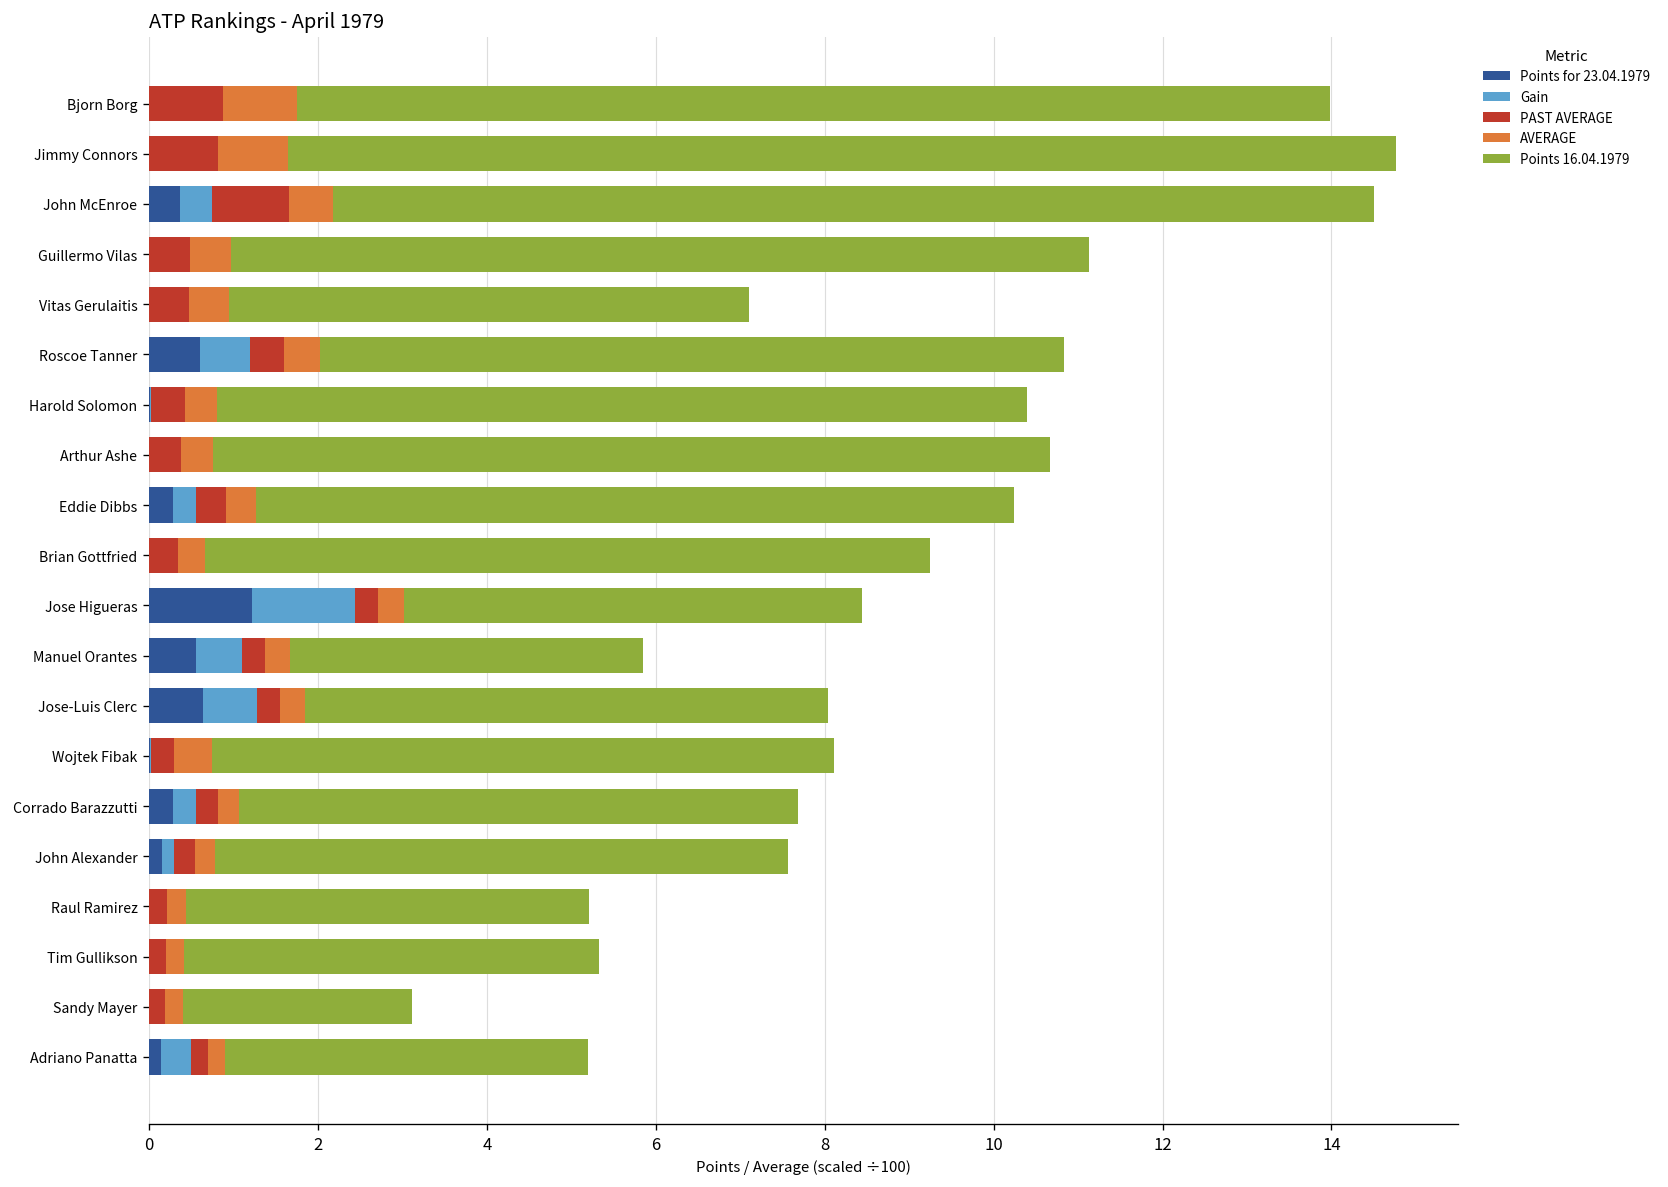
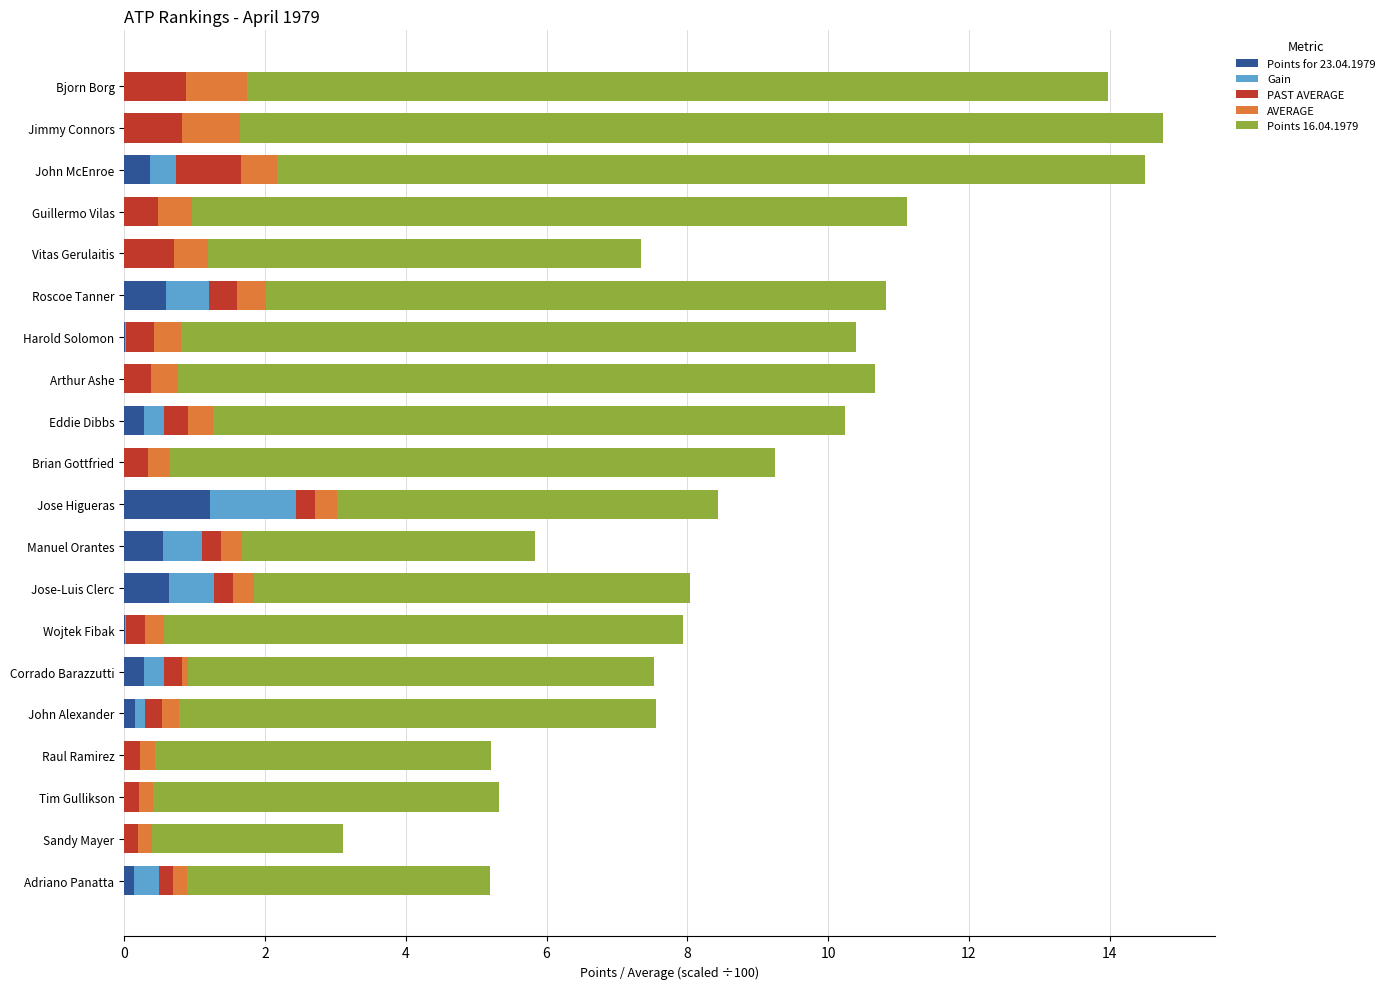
  {
    "Points for 23.04.1979": {
      "Bjorn Borg": 0.0,
      "Jimmy Connors": 0.0,
      "John McEnroe": 0.4,
      "Guillermo Vilas": 0.0,
      "Vitas Gerulaitis": 0.0,
      "Roscoe Tanner": 0.6,
      "Arthur Ashe": 0.0,
      "Eddie Dibbs": 0.3,
      "Brian Gottfried": 0.0,
      "Jose Higueras": 1.2,
      "Manuel Orantes": 0.6,
      "Jose-Luis Clerc": 0.6,
      "Corrado Barazzutti": 0.3,
      "John Alexander": 0.2,
      "Raul Ramirez": 0.0,
      "Tim Gullikson": 0.0,
      "Sandy Mayer": 0.0,
      "Adriano Panatta": 0.1
    },
    "Gain": {
      "Bjorn Borg": 0.0,
      "Jimmy Connors": 0.0,
      "John McEnroe": 0.4,
      "Guillermo Vilas": 0.0,
      "Vitas Gerulaitis": 0.0,
      "Roscoe Tanner": 0.6,
      "Arthur Ashe": 0.0,
      "Eddie Dibbs": 0.3,
      "Brian Gottfried": 0.0,
      "Jose Higueras": 1.2,
      "Manuel Orantes": 0.6,
      "Jose-Luis Clerc": 0.6,
      "Corrado Barazzutti": 0.3,
      "John Alexander": 0.2,
      "Raul Ramirez": 0.0,
      "Tim Gullikson": 0.0,
      "Sandy Mayer": 0.0,
      "Adriano Panatta": 0.4
    },
    "PAST AVERAGE": {
      "Bjorn Borg": 0.9,
      "Jimmy Connors": 0.8,
      "John McEnroe": 0.9,
      "Guillermo Vilas": 0.5,
-     "Vitas Gerulaitis": 0.5,
+     "Vitas Gerulaitis": 0.7,
      "Roscoe Tanner": 0.4,
      "Harold Solomon": 0.4,
      "Arthur Ashe": 0.4,
      "Eddie Dibbs": 0.3,
      "Brian Gottfried": 0.3,
      "Jose Higueras": 0.3,
      "Manuel Orantes": 0.3,
      "Jose-Luis Clerc": 0.3,
      "Wojtek Fibak": 0.3,
      "Corrado Barazzutti": 0.3,
      "John Alexander": 0.2,
      "Raul Ramirez": 0.2,
      "Tim Gullikson": 0.2,
      "Sandy Mayer": 0.2,
      "Adriano Panatta": 0.2
    },
    "AVERAGE": {
      "Bjorn Borg": 0.9,
      "Jimmy Connors": 0.8,
      "John McEnroe": 0.5,
      "Guillermo Vilas": 0.5,
      "Vitas Gerulaitis": 0.5,
      "Roscoe Tanner": 0.4,
      "Harold Solomon": 0.4,
      "Arthur Ashe": 0.4,
      "Eddie Dibbs": 0.4,
      "Brian Gottfried": 0.3,
      "Jose Higueras": 0.3,
      "Manuel Orantes": 0.3,
      "Jose-Luis Clerc": 0.3,
-     "Wojtek Fibak": 0.5,
-     "Corrado Barazzutti": 0.2,
+     "Wojtek Fibak": 0.3,
+     "Corrado Barazzutti": 0.1,
      "John Alexander": 0.2,
      "Raul Ramirez": 0.2,
      "Tim Gullikson": 0.2,
      "Sandy Mayer": 0.2,
      "Adriano Panatta": 0.2
    },
    "Points 16.04.1979": {
      "Bjorn Borg": 12.2,
      "Jimmy Connors": 13.1,
      "John McEnroe": 12.3,
      "Guillermo Vilas": 10.2,
      "Vitas Gerulaitis": 6.2,
      "Roscoe Tanner": 8.8,
      "Harold Solomon": 9.6,
      "Arthur Ashe": 9.9,
      "Eddie Dibbs": 9.0,
      "Brian Gottfried": 8.6,
      "Jose Higueras": 5.4,
      "Manuel Orantes": 4.2,
      "Jose-Luis Clerc": 6.2,
      "Wojtek Fibak": 7.4,
      "Corrado Barazzutti": 6.6,
      "John Alexander": 6.8,
      "Raul Ramirez": 4.8,
      "Tim Gullikson": 4.9,
      "Sandy Mayer": 2.7,
      "Adriano Panatta": 4.3
    }
  }
